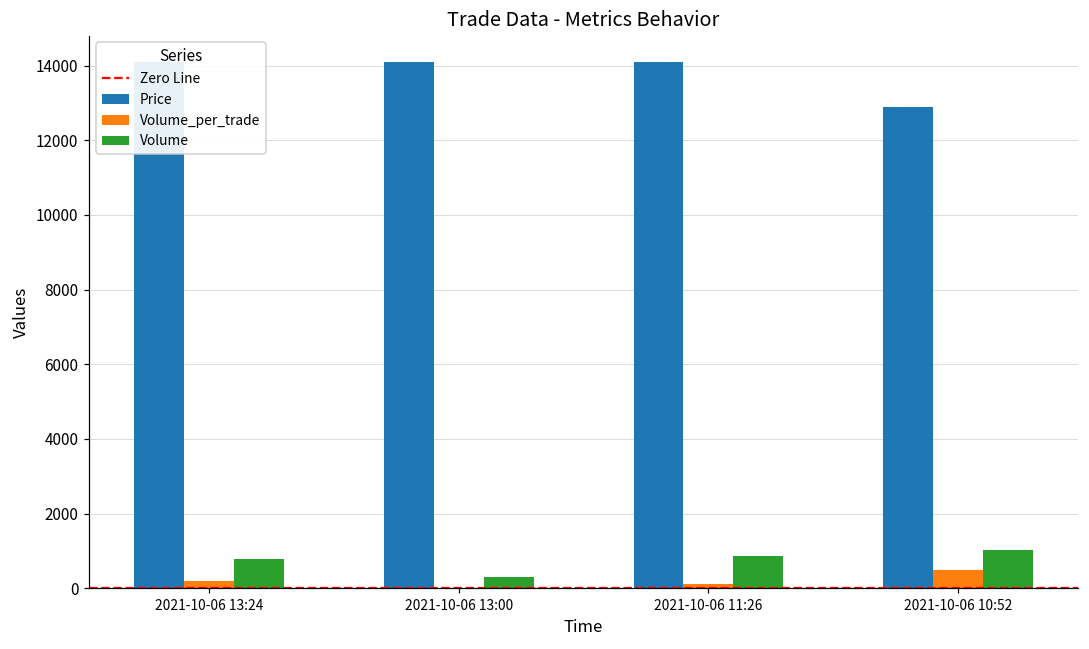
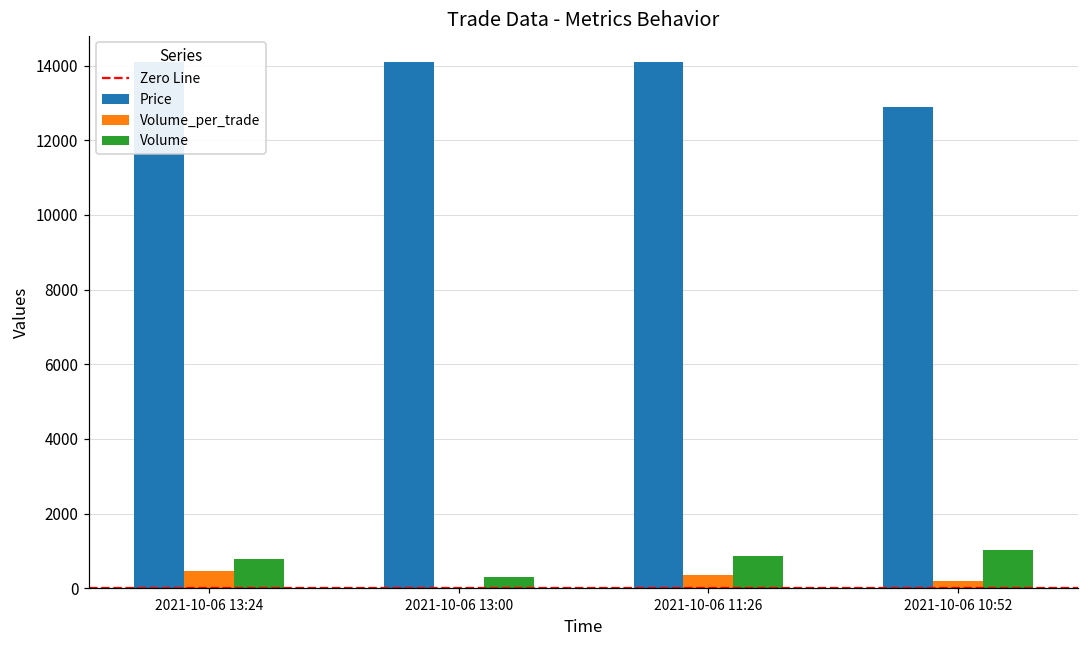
  {
    "Price": {
      "2021-10-06 13:00": 14100,
      "2021-10-06 11:26": 14100,
      "2021-10-06 10:52": 12900
    },
    "Volume_per_trade": {
-     "2021-10-06 13:24": 200,
-     "2021-10-06 11:26": 100,
-     "2021-10-06 10:52": 500
+     "2021-10-06 13:24": 500,
+     "2021-10-06 11:26": 400,
+     "2021-10-06 10:52": 200
    },
    "Volume": {
      "2021-10-06 13:24": 800,
      "2021-10-06 13:00": 300,
      "2021-10-06 11:26": 900,
      "2021-10-06 10:52": 1000
    }
  }
